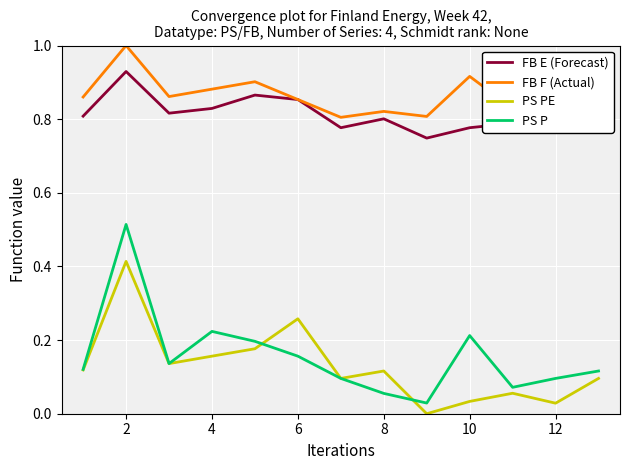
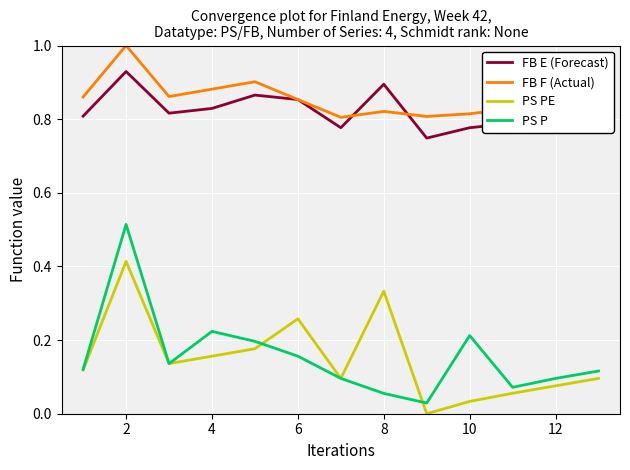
  {
    "FB E (Forecast)": {
      "2": 0.93,
      "4": 0.83,
-     "8": 0.80,
+     "8": 0.89,
      "10": 0.78
    },
    "FB F (Actual)": {
      "2": 1.00,
      "4": 0.88,
      "8": 0.82,
-     "10": 0.92
+     "10": 0.81
    },
    "PS PE": {
      "2": 0.41,
      "4": 0.16,
      "6": 0.26,
-     "8": 0.12,
+     "8": 0.33,
      "10": 0.03,
-     "12": 0.03
+     "12": 0.08
    },
    "PS P": {
      "2": 0.51,
      "4": 0.22,
      "6": 0.16,
      "8": 0.06,
      "10": 0.21,
      "12": 0.10
    }
  }
